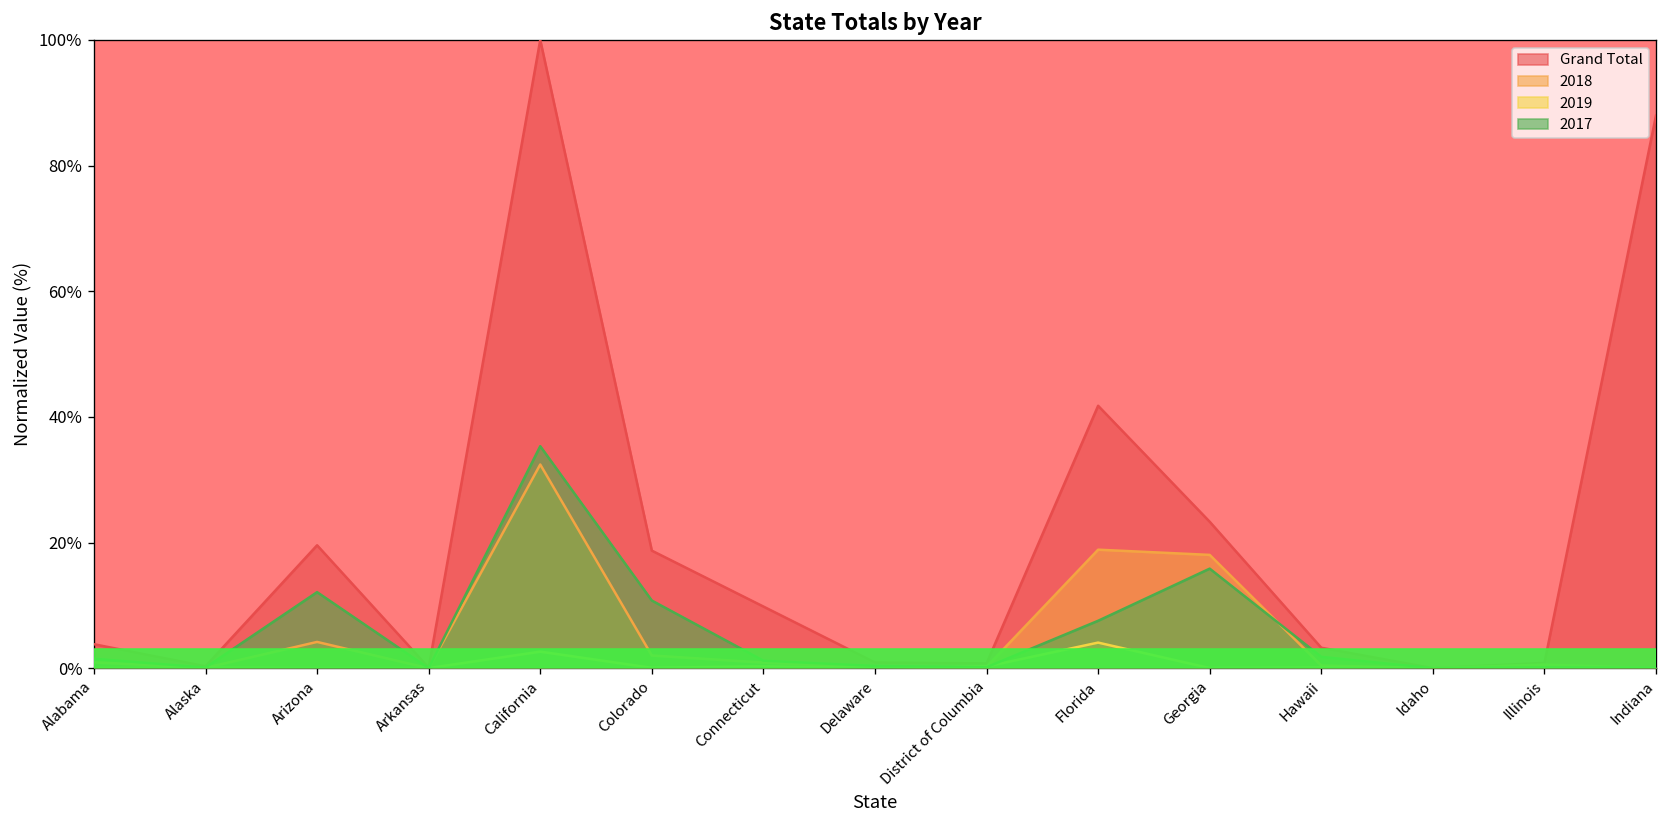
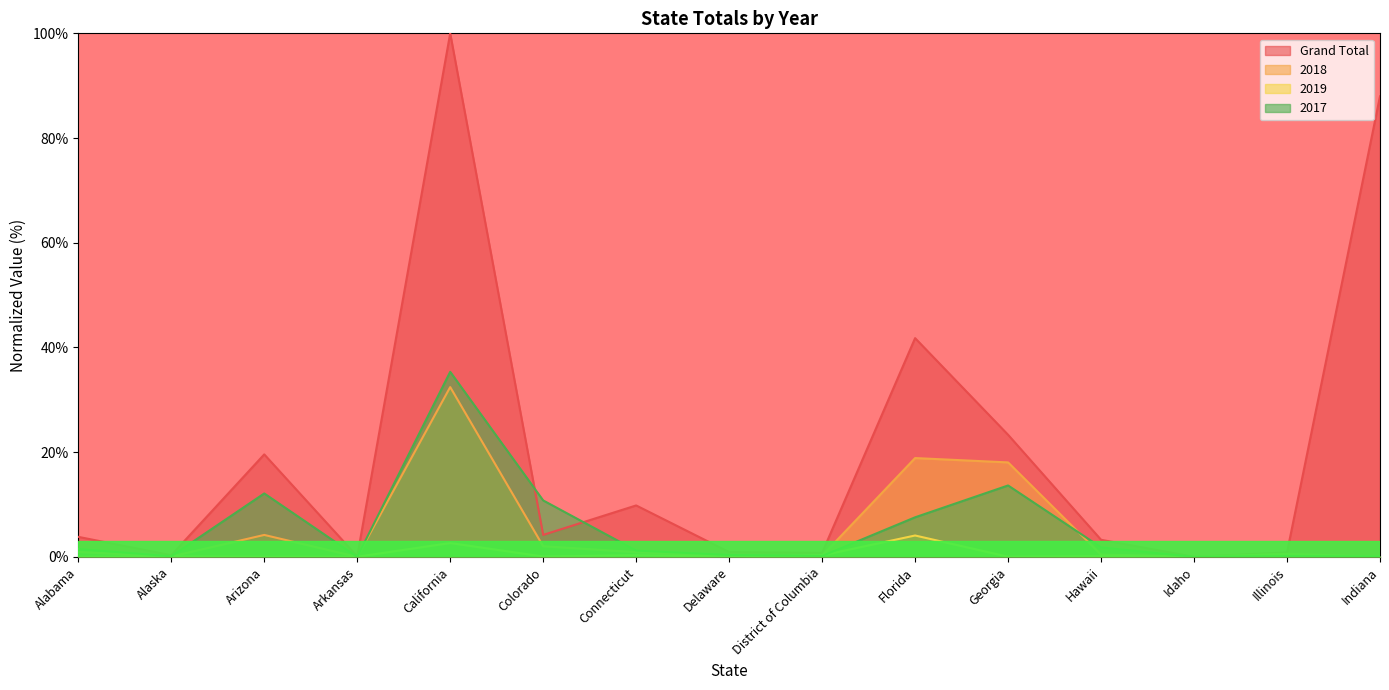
  {
    "Grand Total": {
      "Alabama": "4%",
      "Arizona": "20%",
      "California": "100%",
-     "Colorado": "19%",
+     "Colorado": "4%",
      "Connecticut": "10%",
      "Florida": "42%",
      "Georgia": "23%",
      "Hawaii": "3%",
      "Indiana": "88%"
    },
    "2017": {
      "Arizona": "12%",
      "California": "35%",
      "Colorado": "11%",
      "Florida": "8%",
-     "Georgia": "16%"
+     "Georgia": "14%"
    }
  }
